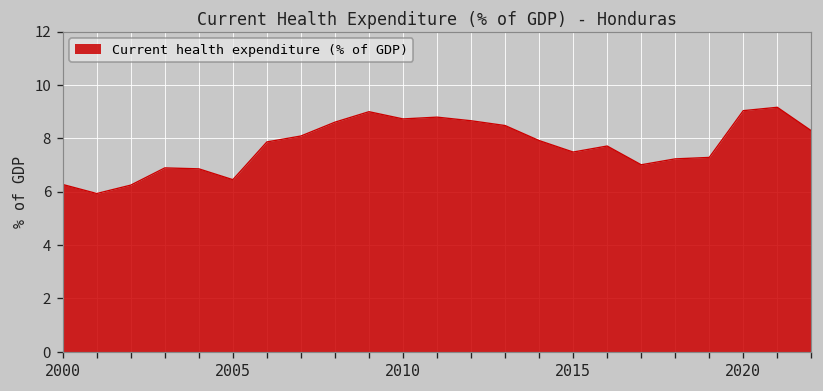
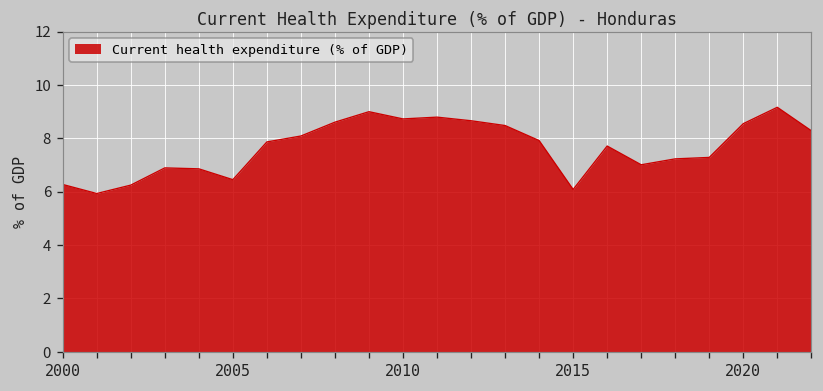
  {
    "2000": 6.3,
    "2005": 6.4,
    "2010": 8.7,
-   "2015": 7.5,
-   "2020": 9.0
+   "2015": 6.1,
+   "2020": 8.5
  }
